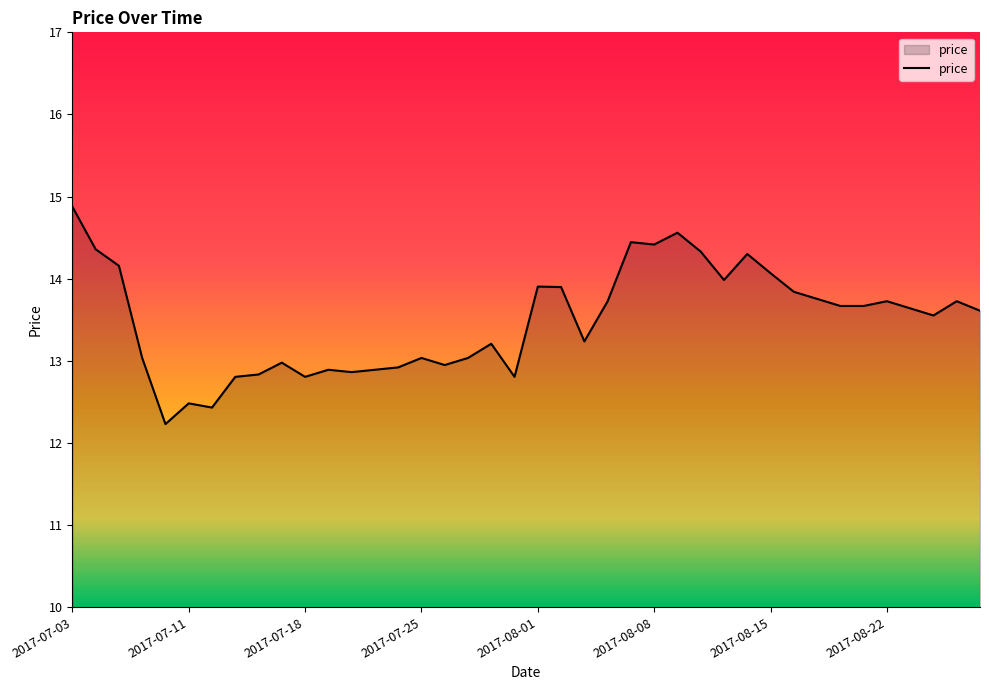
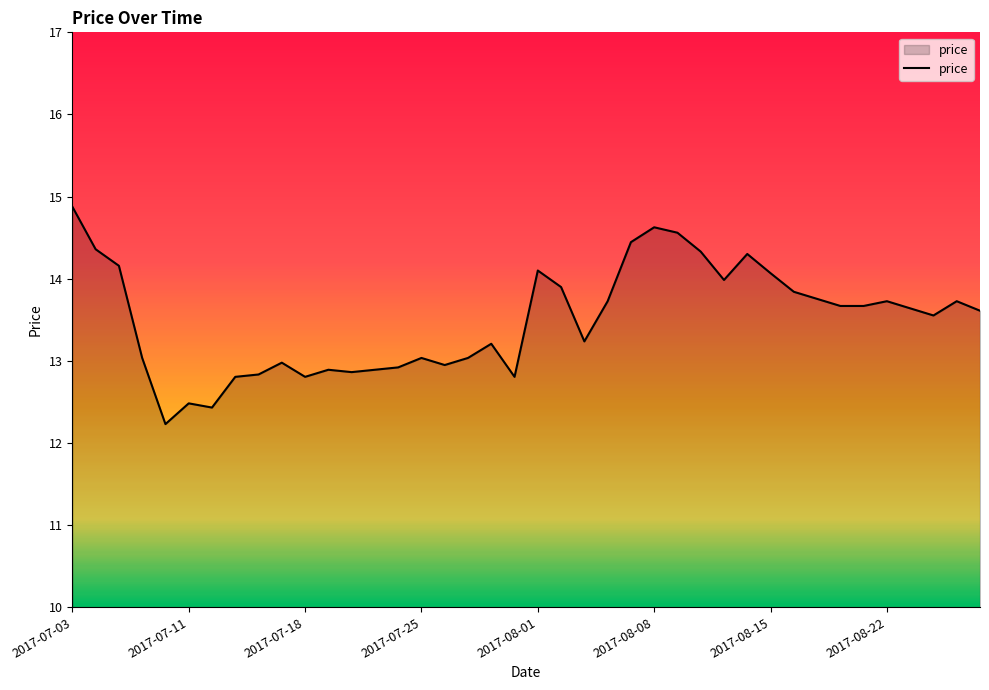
  {
    "2017-07-03": 14.9,
    "2017-07-11": 12.5,
    "2017-07-18": 12.8,
    "2017-07-25": 13.0,
-   "2017-08-01": 13.9,
-   "2017-08-08": 14.4,
+   "2017-08-01": 14.1,
+   "2017-08-08": 14.6,
    "2017-08-15": 14.1,
    "2017-08-22": 13.7
  }
